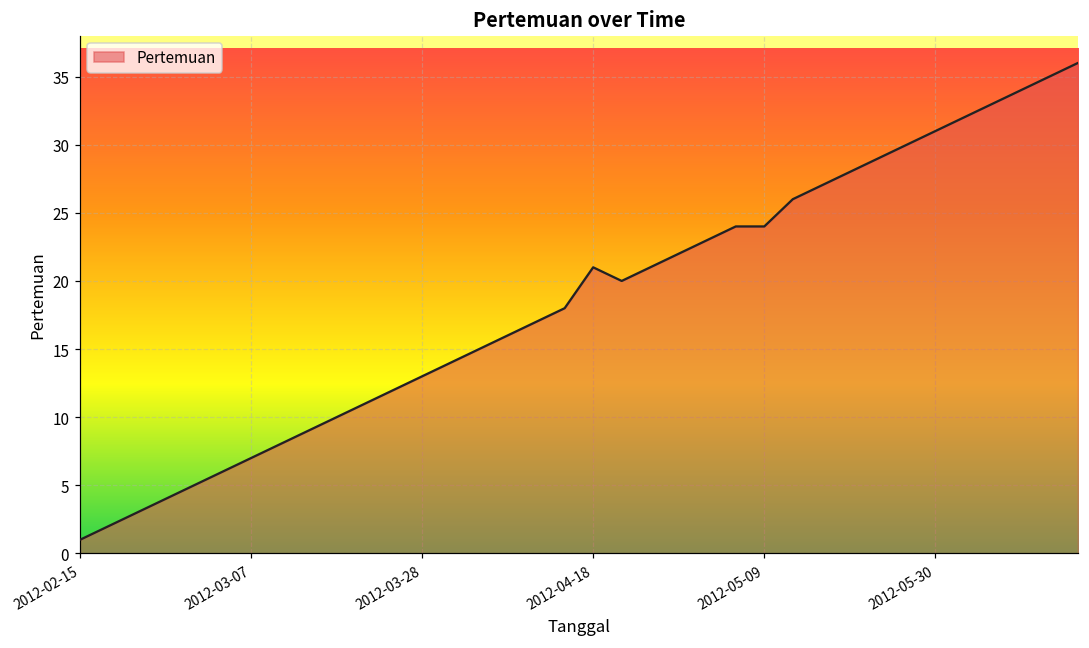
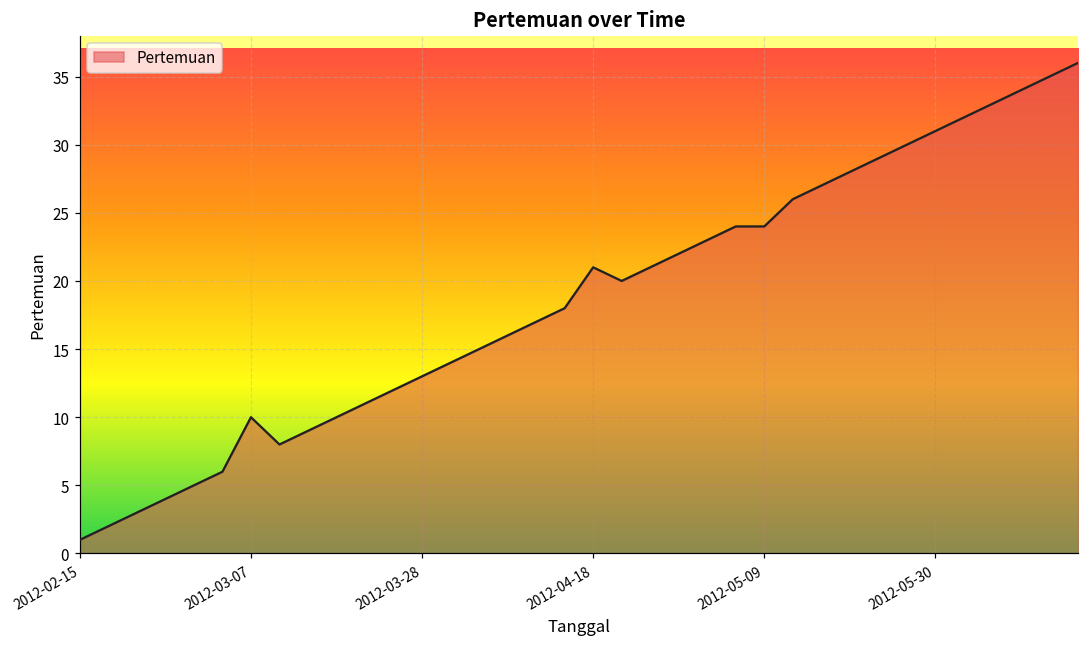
  {
    "2012-02-15": 1,
-   "2012-03-07": 7,
+   "2012-03-07": 10,
    "2012-03-28": 13,
    "2012-04-18": 21,
    "2012-05-09": 24,
    "2012-05-30": 31
  }
